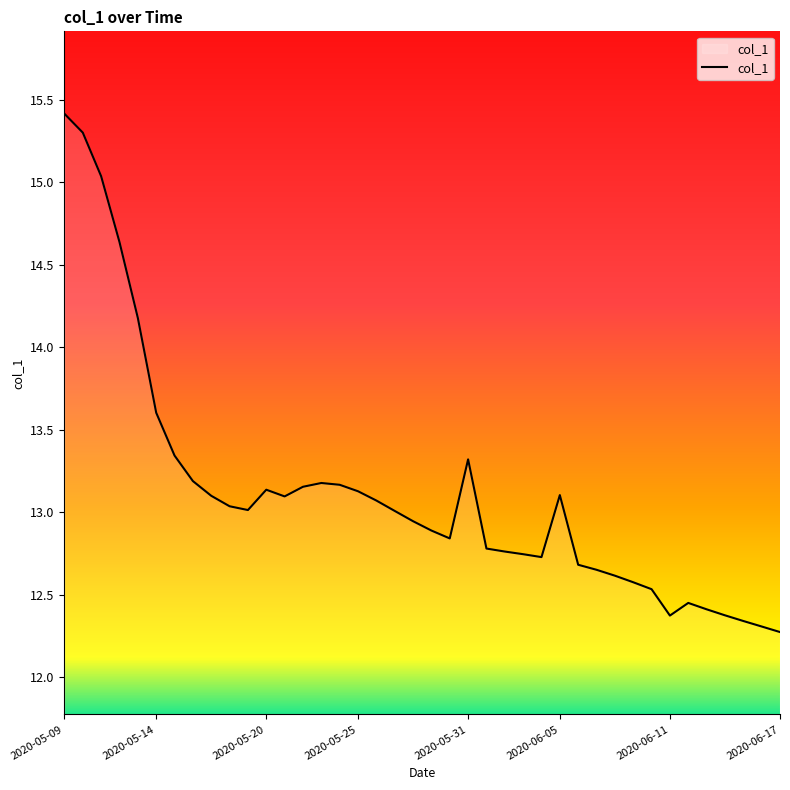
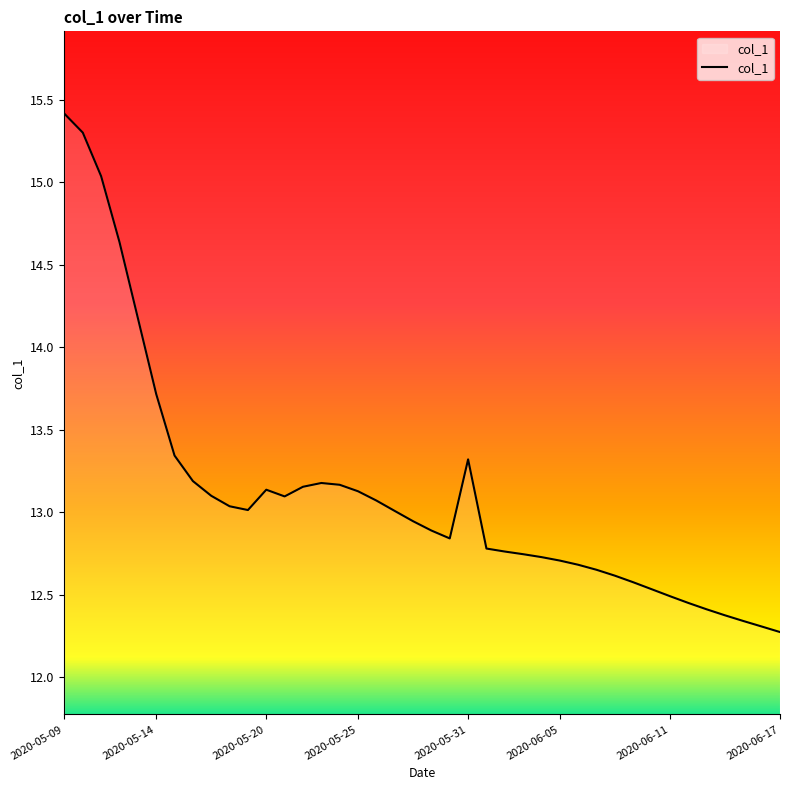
  {
    "2020-05-09": 15.42,
-   "2020-05-14": 13.60,
+   "2020-05-14": 13.72,
    "2020-05-20": 13.14,
    "2020-05-25": 13.13,
    "2020-05-31": 13.32,
-   "2020-06-05": 13.10,
-   "2020-06-11": 12.37,
+   "2020-06-05": 12.71,
+   "2020-06-11": 12.49,
    "2020-06-17": 12.27
  }
